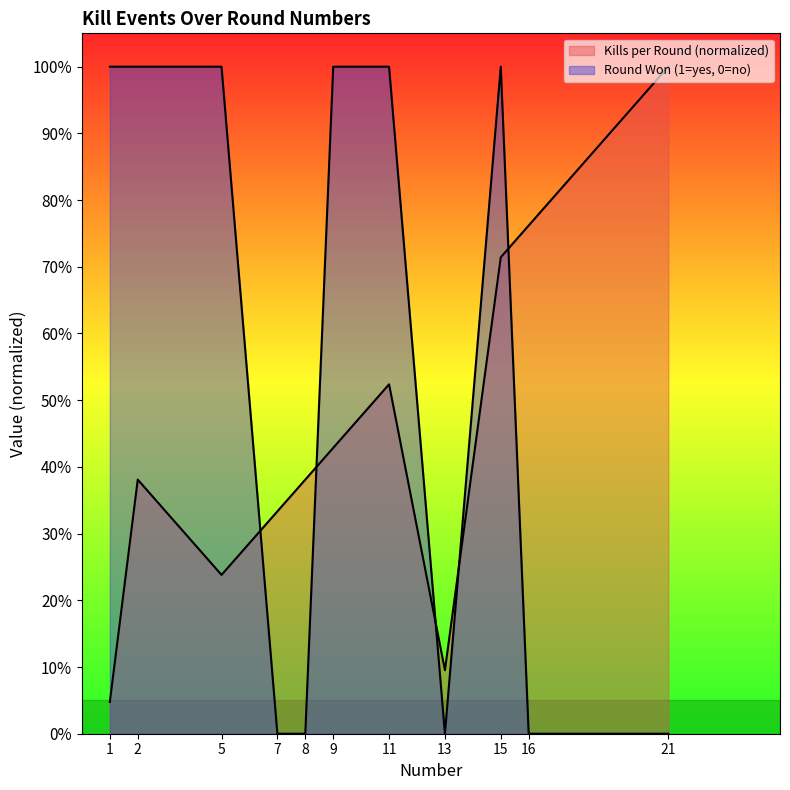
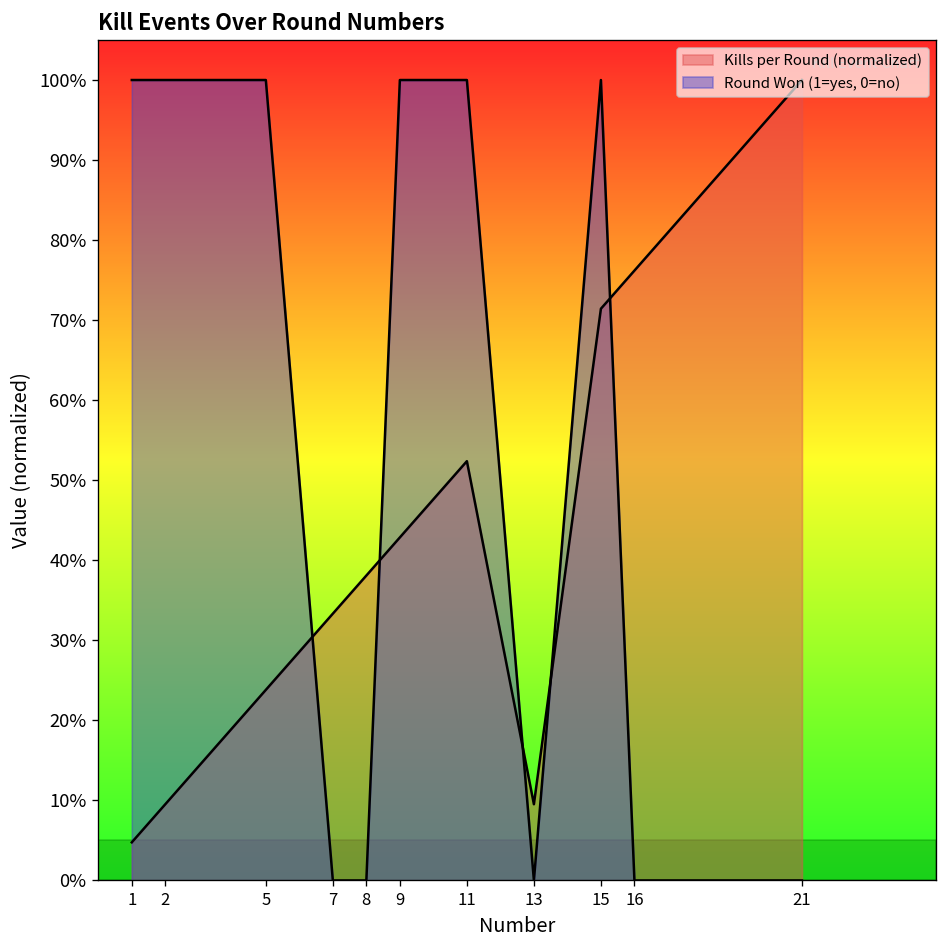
  {
    "Kills per Round (normalized)": {
      "1": "5%",
-     "2": "38%",
+     "2": "10%",
      "5": "24%",
      "7": "33%",
      "8": "38%",
      "9": "43%",
      "11": "52%",
      "13": "10%",
      "15": "71%",
      "16": "76%"
    },
    "Round Won (1=yes, 0=no)": {
      "1": "100%",
      "2": "100%",
      "5": "100%",
      "7": "0%",
      "8": "0%",
      "9": "100%",
      "11": "100%",
      "13": "0%",
      "15": "100%",
      "16": "0%",
      "21": "0%"
    }
  }
